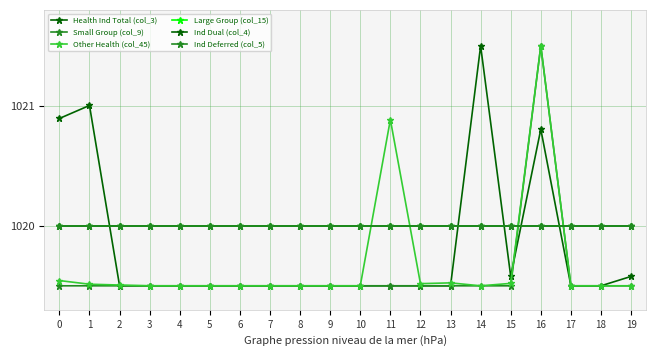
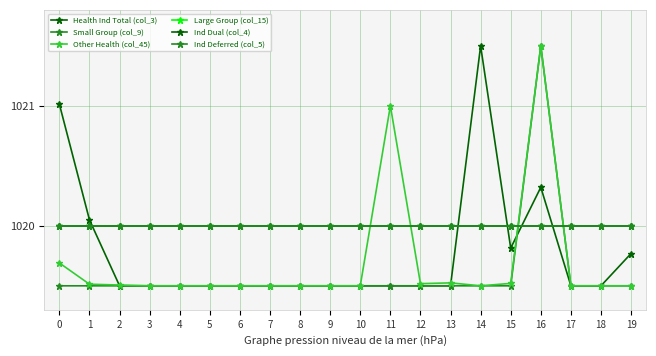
  {
    "Health Ind Total (col_3)": {
-     "0": 1020.89,
-     "1": 1021.00,
+     "0": 1021.01,
+     "1": 1020.05,
      "14": 1021.50,
-     "15": 1019.58,
-     "16": 1020.81,
-     "19": 1019.58
+     "15": 1019.81,
+     "16": 1020.32,
+     "19": 1019.77
    },
    "Other Health (col_45)": {
-     "0": 1019.54,
-     "11": 1020.89,
+     "0": 1019.69,
+     "11": 1021.00,
      "13": 1019.52
    }
  }
